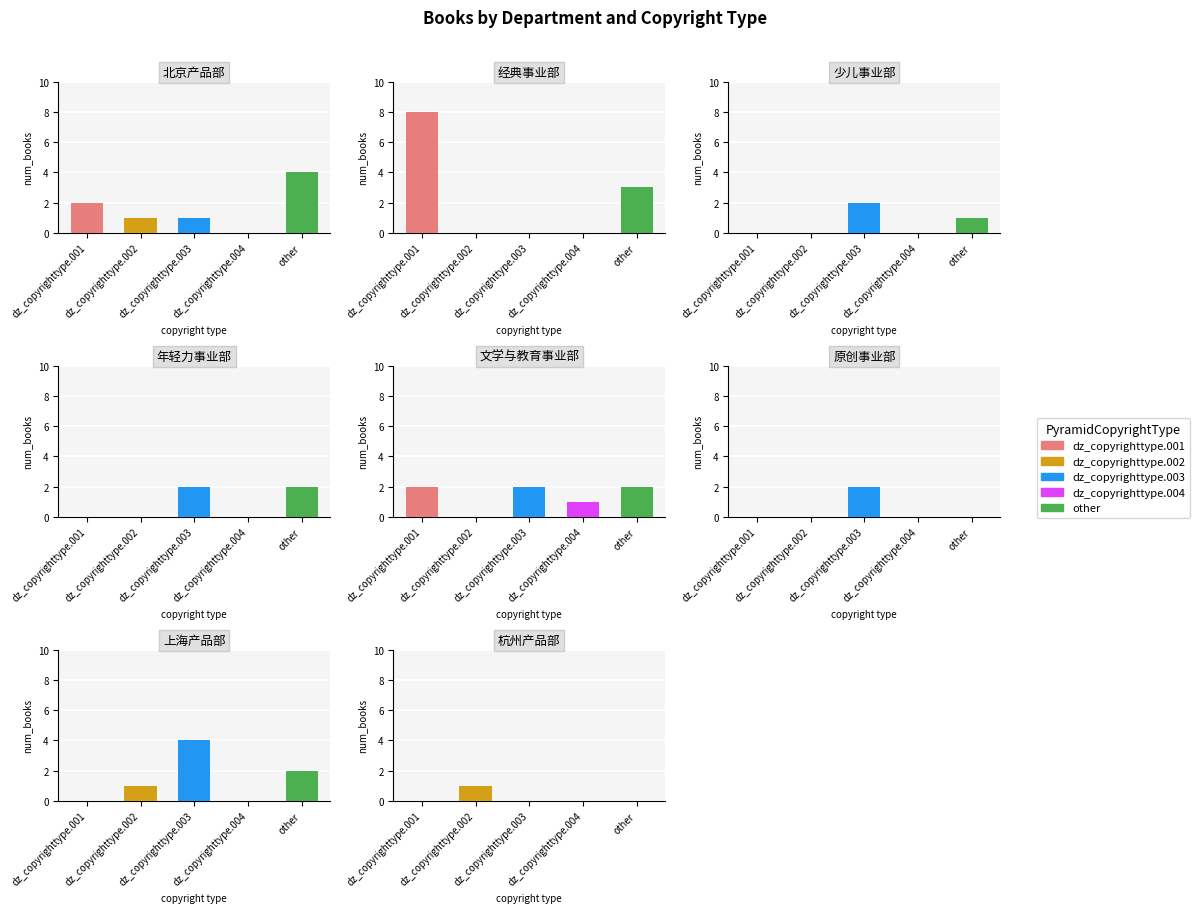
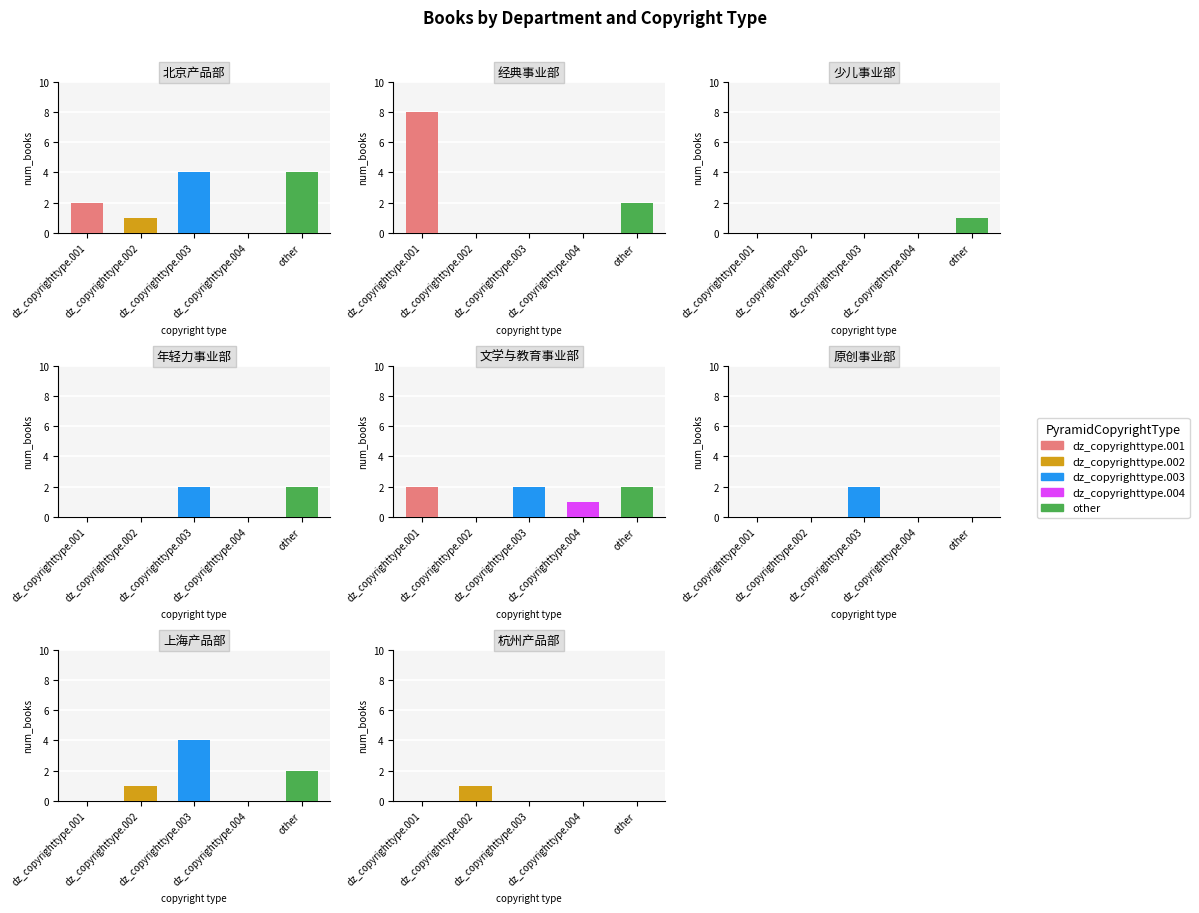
  {
    "北京产品部": {
      "dz_copyrighttype.002": {
        "dz_copyrighttype.002": 1
      },
      "dz_copyrighttype.003": {
-       "dz_copyrighttype.003": 1
+       "dz_copyrighttype.003": 4
      },
      "dz_copyrighttype.004": {
        "dz_copyrighttype.004": 0
      },
      "other": {
        "other": 4
      }
    },
    "经典事业部": {
      "dz_copyrighttype.002": {
        "dz_copyrighttype.002": 0
      },
      "dz_copyrighttype.003": {
        "dz_copyrighttype.003": 0
      },
      "dz_copyrighttype.004": {
        "dz_copyrighttype.004": 0
      },
      "other": {
-       "other": 3
+       "other": 2
      }
    },
    "少儿事业部": {
      "dz_copyrighttype.002": {
        "dz_copyrighttype.002": 0
      },
      "dz_copyrighttype.003": {
-       "dz_copyrighttype.003": 2
+       "dz_copyrighttype.003": 0
      },
      "dz_copyrighttype.004": {
        "dz_copyrighttype.004": 0
      },
      "other": {
        "other": 1
      }
    },
    "年轻力事业部": {
      "dz_copyrighttype.002": {
        "dz_copyrighttype.002": 0.0
      },
      "dz_copyrighttype.003": {
        "dz_copyrighttype.003": 2.0
      },
      "dz_copyrighttype.004": {
        "dz_copyrighttype.004": 0.0
      },
      "other": {
        "other": 2.0
      }
    },
    "文学与教育事业部": {
      "dz_copyrighttype.002": {
        "dz_copyrighttype.002": 0.0
      },
      "dz_copyrighttype.003": {
        "dz_copyrighttype.003": 2.0
      },
      "dz_copyrighttype.004": {
        "dz_copyrighttype.004": 1.0
      },
      "other": {
        "other": 2.0
      }
    },
    "原创事业部": {
      "dz_copyrighttype.002": {
        "dz_copyrighttype.002": 0.0
      },
      "dz_copyrighttype.003": {
        "dz_copyrighttype.003": 2.0
      },
      "dz_copyrighttype.004": {
        "dz_copyrighttype.004": 0.0
      },
      "other": {
        "other": 0.0
      }
    },
    "上海产品部": {
      "dz_copyrighttype.002": {
        "dz_copyrighttype.002": 1.0
      },
      "dz_copyrighttype.003": {
        "dz_copyrighttype.003": 4.0
      },
      "dz_copyrighttype.004": {
        "dz_copyrighttype.004": 0.0
      },
      "other": {
        "other": 2.0
      }
    },
    "杭州产品部": {
      "dz_copyrighttype.002": {
        "dz_copyrighttype.002": 1.0
      },
      "dz_copyrighttype.003": {
        "dz_copyrighttype.003": 0.0
      },
      "dz_copyrighttype.004": {
        "dz_copyrighttype.004": 0.0
      },
      "other": {
        "other": 0.0
      }
    }
  }
